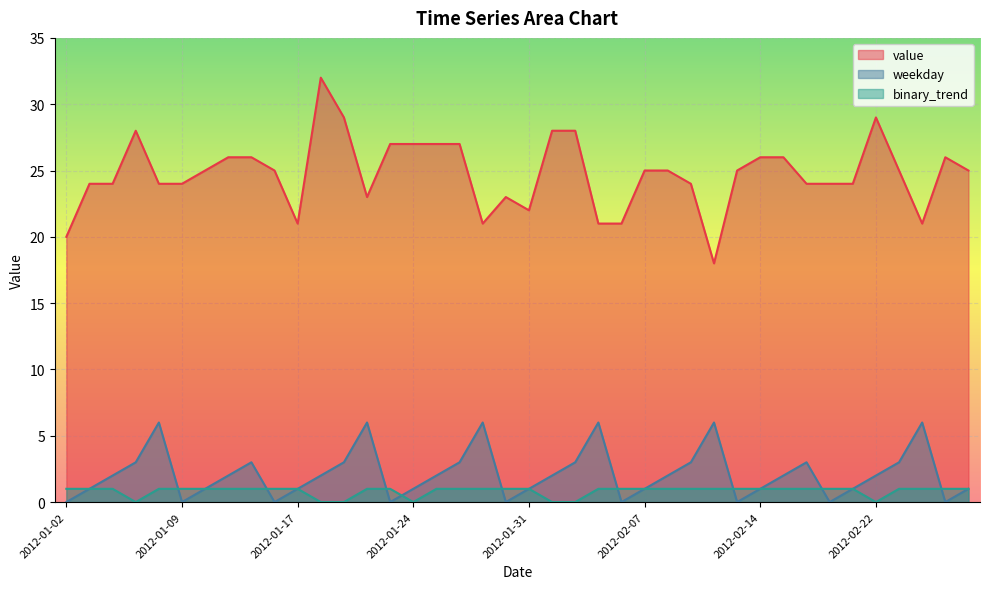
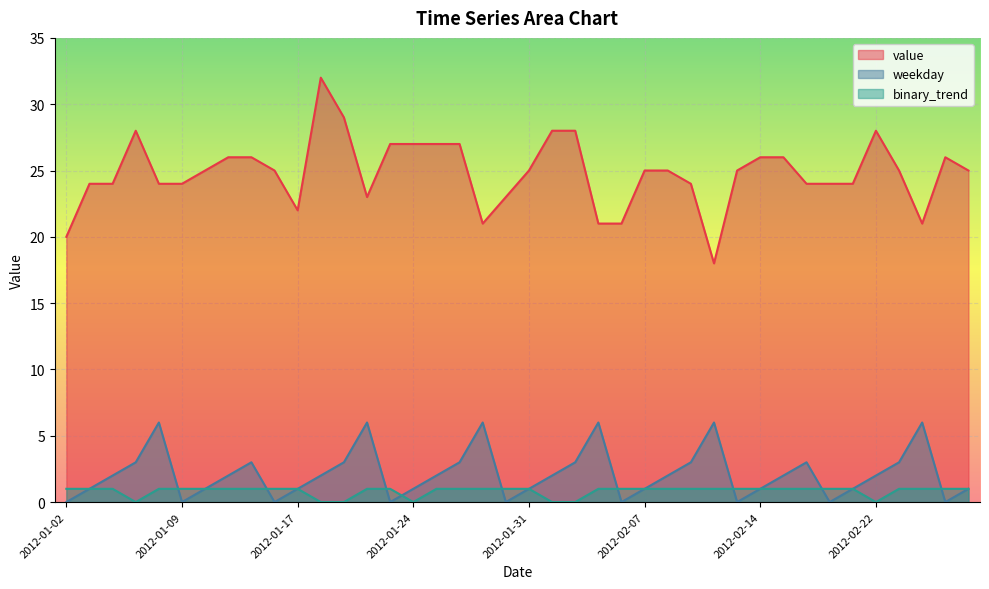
  {
    "value": {
      "2012-01-02": 20,
      "2012-01-09": 24,
-     "2012-01-17": 21,
+     "2012-01-17": 22,
      "2012-01-24": 27,
-     "2012-01-31": 22,
+     "2012-01-31": 25,
      "2012-02-07": 25,
      "2012-02-14": 26,
-     "2012-02-22": 29
+     "2012-02-22": 28
    }
  }
